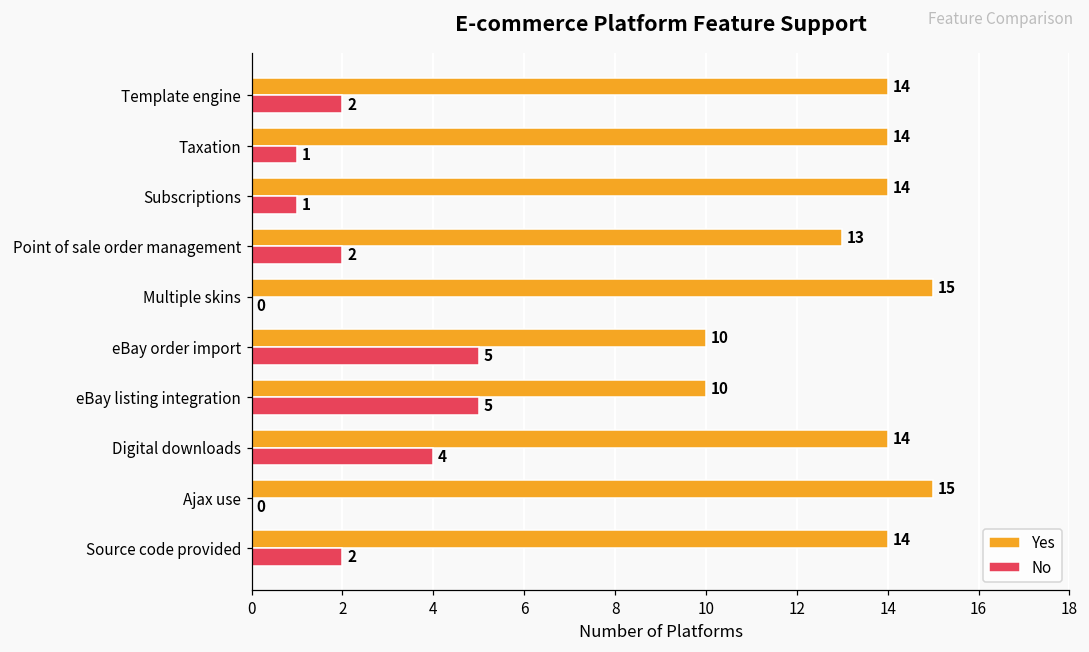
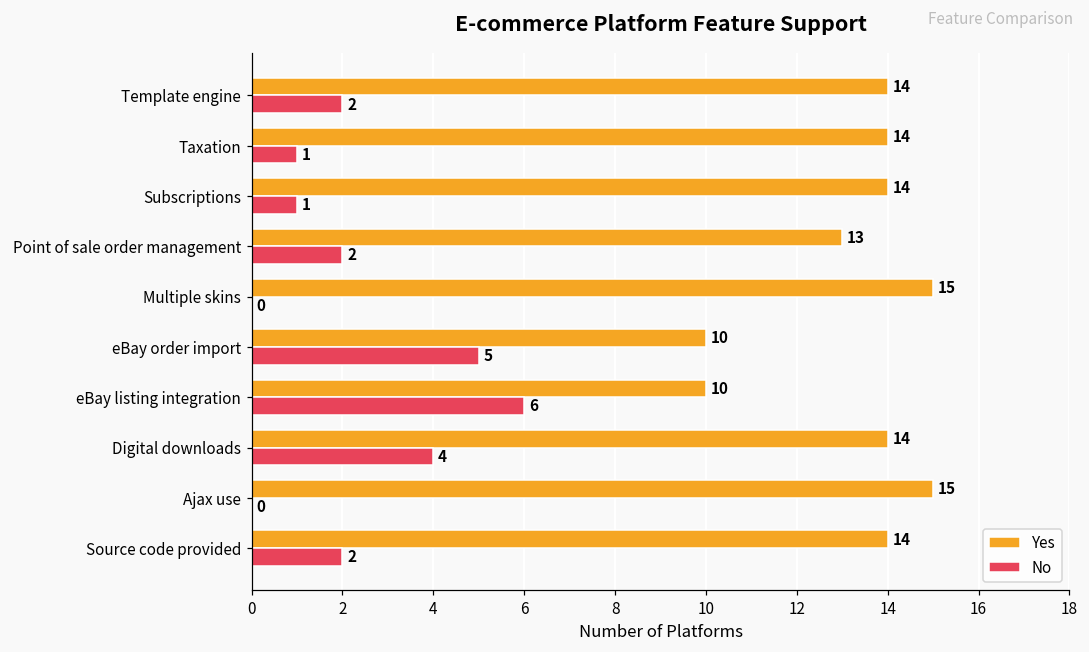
  {
    "Yes": {
      "Template engine": 14,
      "Taxation": 14,
      "Subscriptions": 14,
      "Point of sale order management": 13,
      "Multiple skins": 15,
      "eBay order import": 10,
      "eBay listing integration": 10,
      "Digital downloads": 14,
      "Ajax use": 15,
      "Source code provided": 14
    },
    "No": {
      "Template engine": 2,
      "Taxation": 1,
      "Subscriptions": 1,
      "Point of sale order management": 2,
      "Multiple skins": 0,
      "eBay order import": 5,
-     "eBay listing integration": 5,
+     "eBay listing integration": 6,
      "Digital downloads": 4,
      "Ajax use": 0,
      "Source code provided": 2
    }
  }
